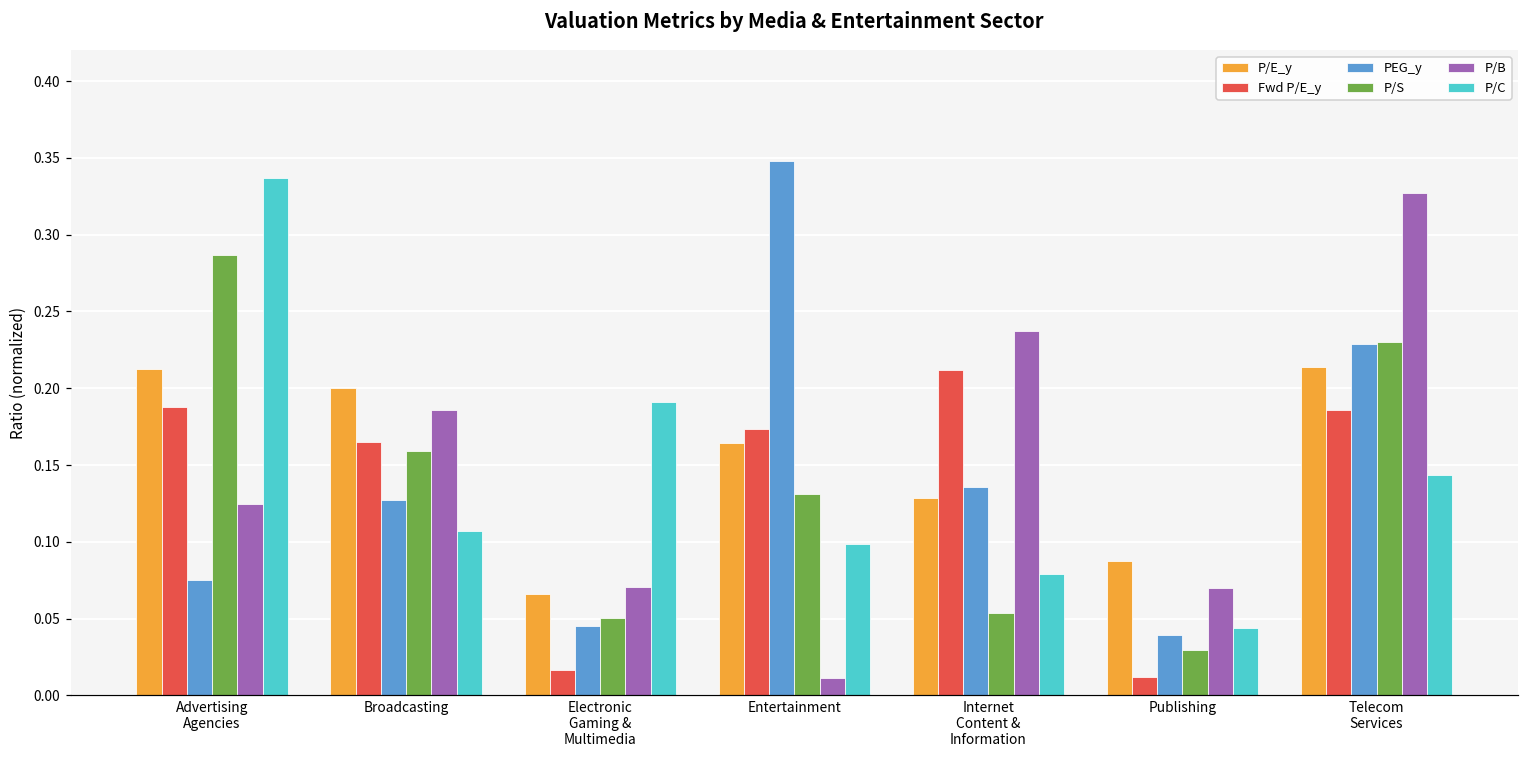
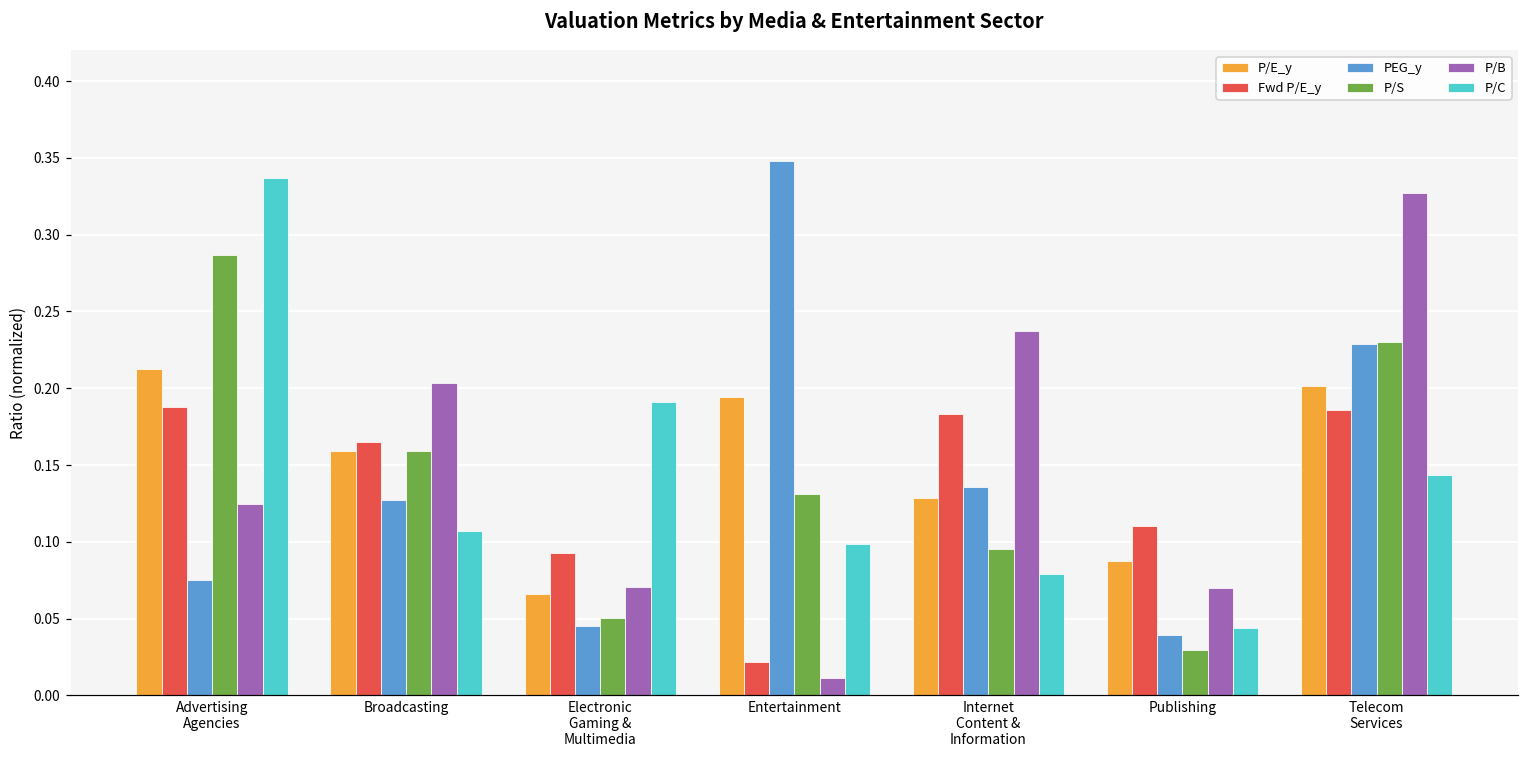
  {
    "P/E_y": {
      "Advertising Agencies": 0.213,
-     "Broadcasting": 0.200,
+     "Broadcasting": 0.159,
      "Electronic Gaming & Multimedia": 0.066,
-     "Entertainment": 0.164,
+     "Entertainment": 0.194,
      "Internet Content & Information": 0.129,
      "Publishing": 0.088,
-     "Telecom Services": 0.214
+     "Telecom Services": 0.202
    },
    "Fwd P/E_y": {
      "Advertising Agencies": 0.188,
      "Broadcasting": 0.165,
-     "Electronic Gaming & Multimedia": 0.017,
-     "Entertainment": 0.174,
-     "Internet Content & Information": 0.212,
-     "Publishing": 0.012,
+     "Electronic Gaming & Multimedia": 0.093,
+     "Entertainment": 0.022,
+     "Internet Content & Information": 0.183,
+     "Publishing": 0.110,
      "Telecom Services": 0.186
    },
    "P/S": {
      "Advertising Agencies": 0.287,
      "Broadcasting": 0.159,
      "Electronic Gaming & Multimedia": 0.050,
      "Entertainment": 0.131,
-     "Internet Content & Information": 0.054,
+     "Internet Content & Information": 0.096,
      "Publishing": 0.029,
      "Telecom Services": 0.230
    },
    "P/B": {
      "Advertising Agencies": 0.125,
-     "Broadcasting": 0.186,
+     "Broadcasting": 0.203,
      "Electronic Gaming & Multimedia": 0.071,
      "Entertainment": 0.011,
      "Internet Content & Information": 0.237,
      "Publishing": 0.070,
      "Telecom Services": 0.327
    }
  }
